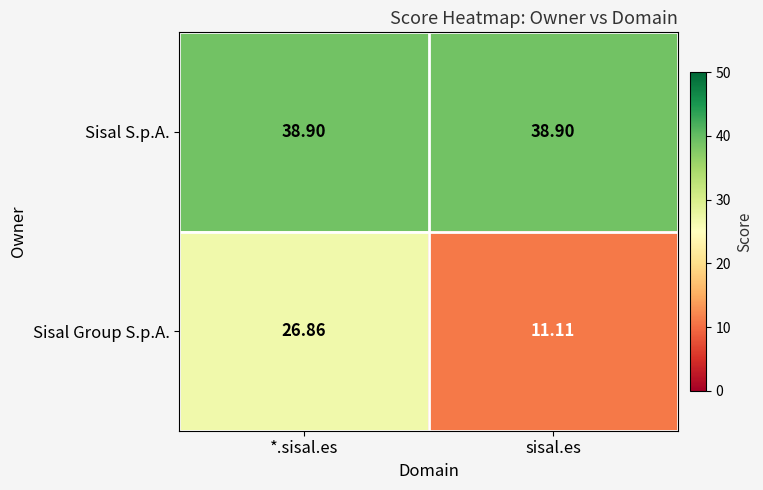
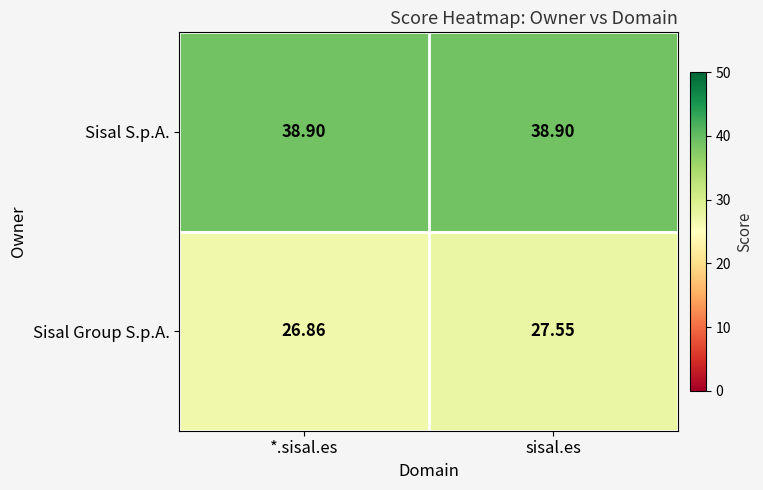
  {
    "Sisal S.p.A.": {
      "*.sisal.es": 38.90,
      "sisal.es": 38.90
    },
    "Sisal Group S.p.A.": {
      "*.sisal.es": 26.86,
-     "sisal.es": 11.11
+     "sisal.es": 27.55
    }
  }
